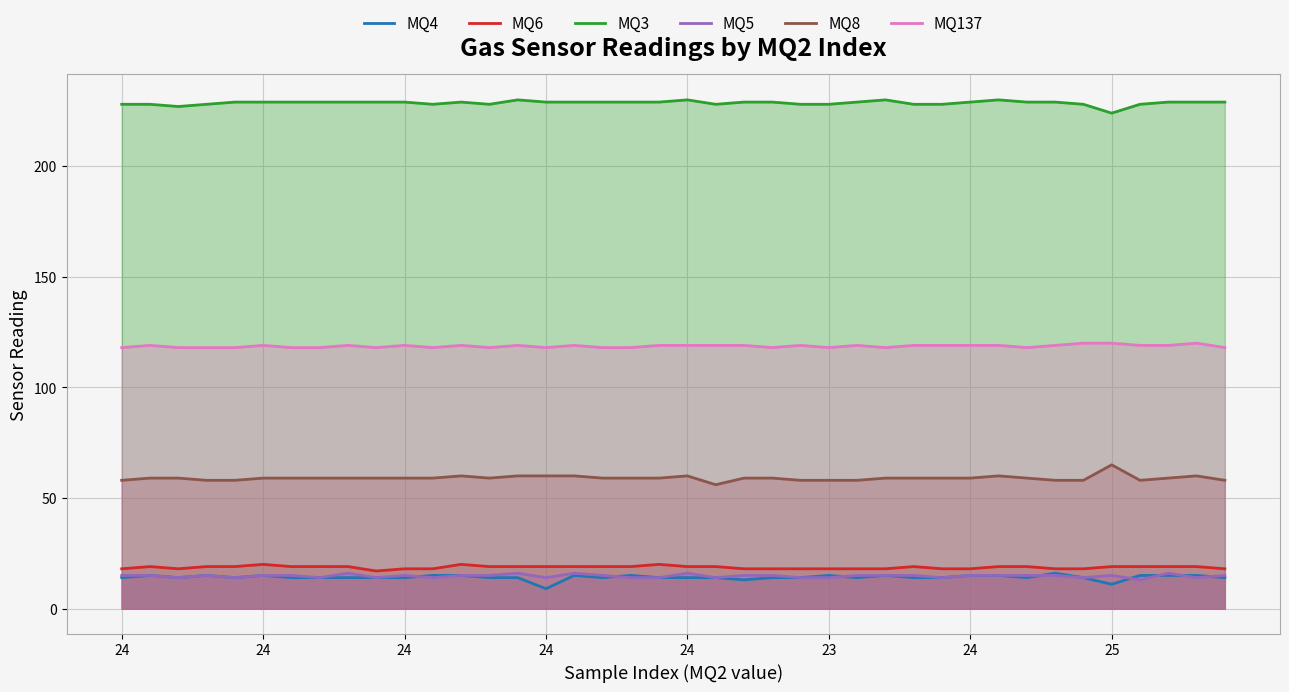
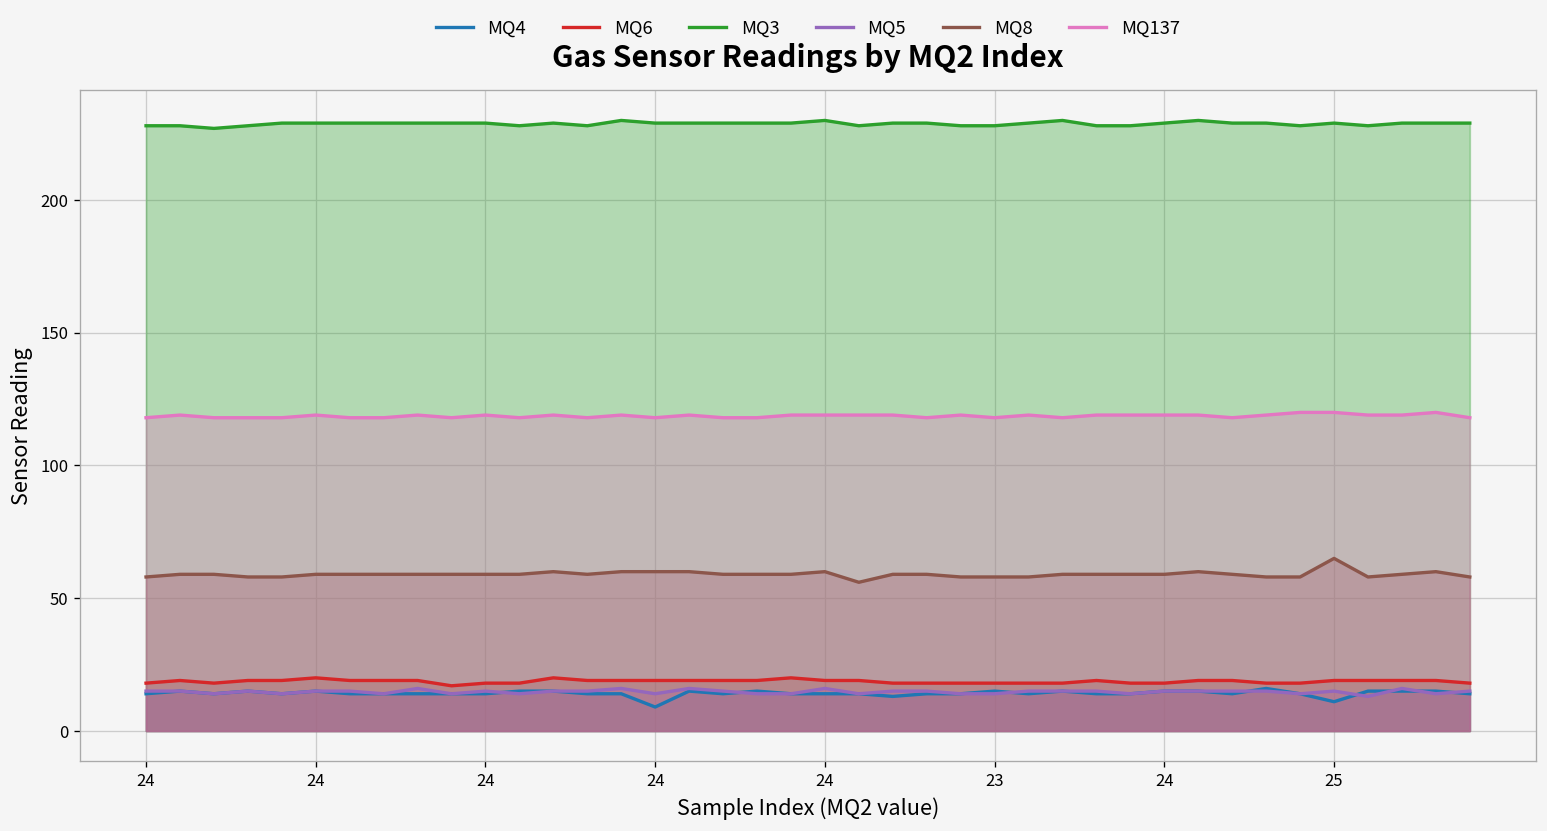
  {
    "MQ4": {
      "25": 11
    },
    "MQ6": {
      "25": 19
    },
    "MQ3": {
-     "25": 224
+     "25": 229
    },
    "MQ5": {
      "25": 15
    },
    "MQ8": {
      "25": 65
    },
    "MQ137": {
      "25": 120
    }
  }
